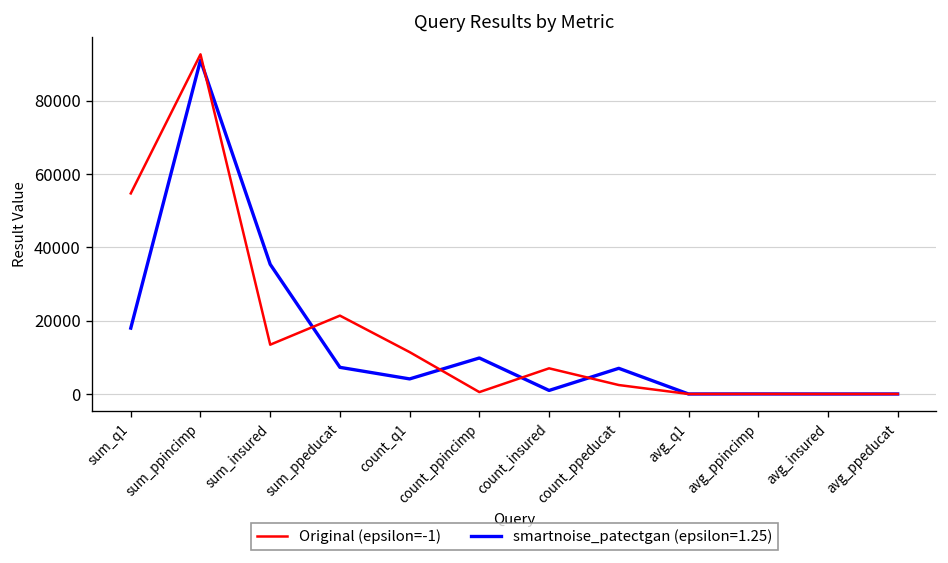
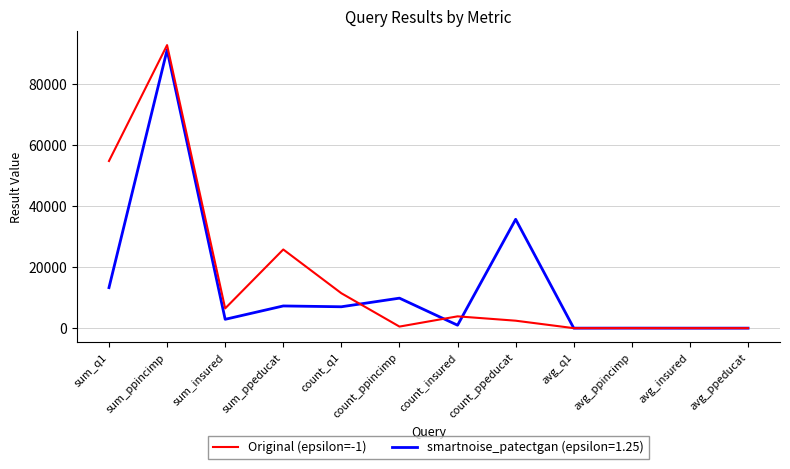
  {
    "Original (epsilon=-1)": {
      "sum_q1": 55000,
      "sum_ppincimp": 93000,
-     "sum_insured": 13000,
-     "sum_ppeducat": 21000,
+     "sum_insured": 6000,
+     "sum_ppeducat": 26000,
      "count_q1": 11000,
      "count_ppincimp": 1000,
-     "count_insured": 7000,
+     "count_insured": 4000,
      "count_ppeducat": 2000
    },
    "smartnoise_patectgan (epsilon=1.25)": {
-     "sum_q1": 18000,
+     "sum_q1": 13000,
      "sum_ppincimp": 91000,
-     "sum_insured": 35000,
+     "sum_insured": 3000,
      "sum_ppeducat": 7000,
-     "count_q1": 4000,
+     "count_q1": 7000,
      "count_ppincimp": 10000,
      "count_insured": 1000,
-     "count_ppeducat": 7000
+     "count_ppeducat": 36000
    }
  }
